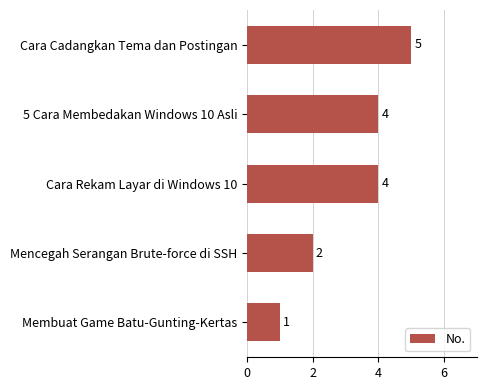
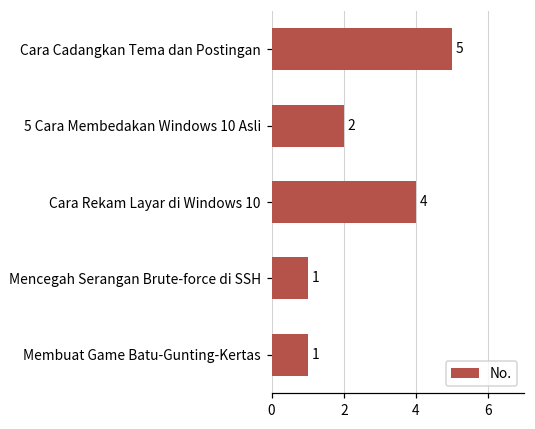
  {
    "Cara Cadangkan Tema dan Postingan": 5,
-   "5 Cara Membedakan Windows 10 Asli": 4,
+   "5 Cara Membedakan Windows 10 Asli": 2,
    "Cara Rekam Layar di Windows 10": 4,
-   "Mencegah Serangan Brute-force di SSH": 2,
+   "Mencegah Serangan Brute-force di SSH": 1,
    "Membuat Game Batu-Gunting-Kertas": 1
  }
